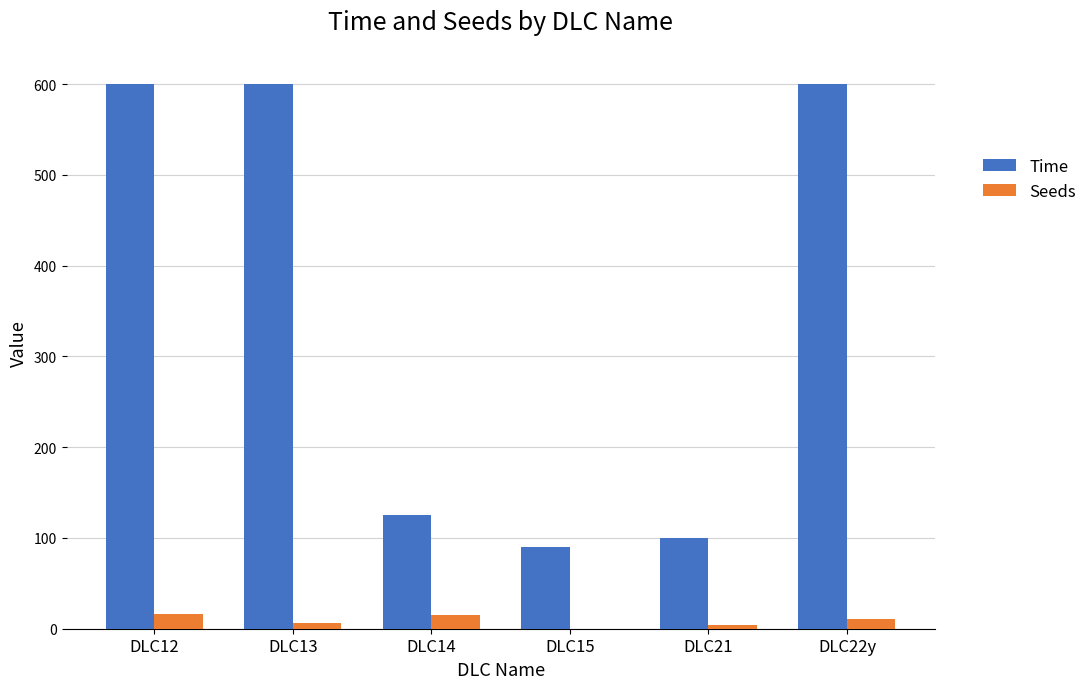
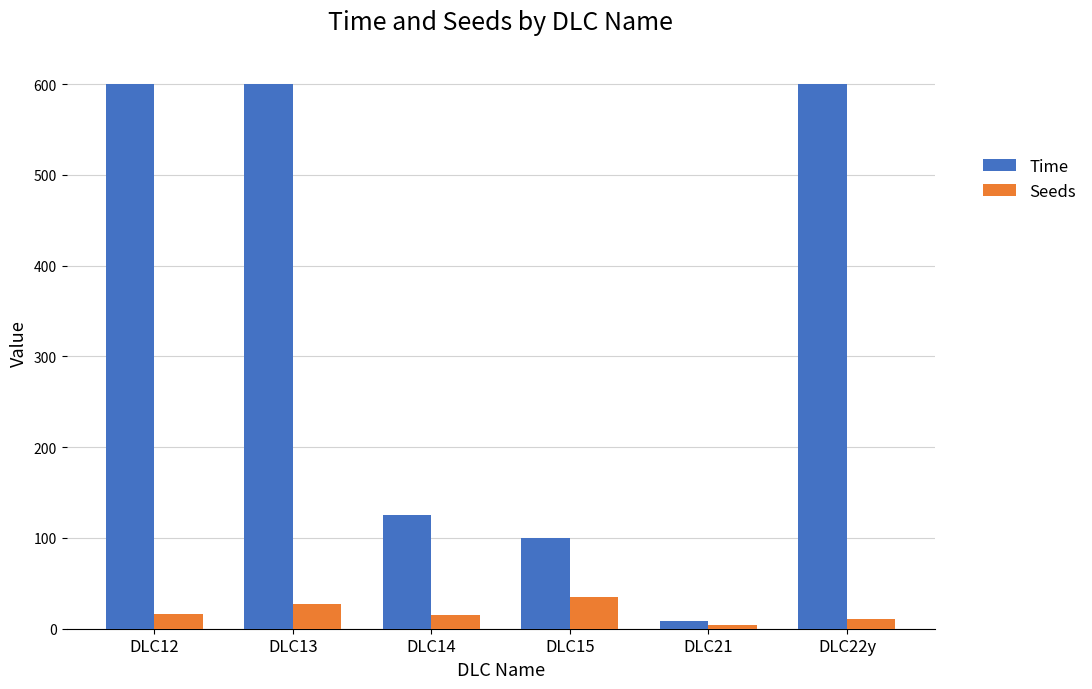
  {
    "Time": {
      "DLC12": 600,
      "DLC13": 600,
      "DLC14": 130,
-     "DLC15": 90,
-     "DLC21": 100,
+     "DLC15": 100,
+     "DLC21": 10,
      "DLC22y": 600
    },
    "Seeds": {
      "DLC12": 20,
-     "DLC13": 10,
+     "DLC13": 30,
      "DLC14": 20,
-     "DLC15": 0,
+     "DLC15": 40,
      "DLC21": 0,
      "DLC22y": 10
    }
  }
